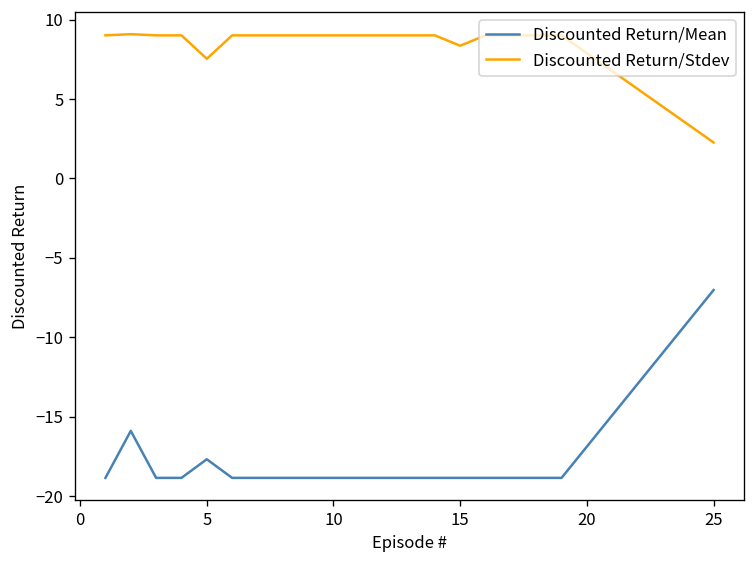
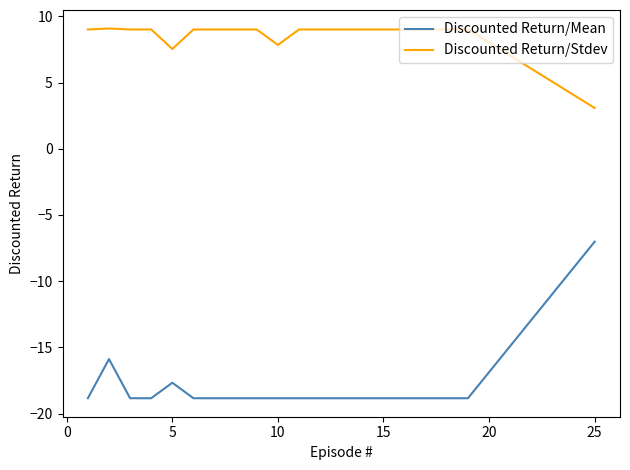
  {
    "Discounted Return/Mean": {
      "5": -17.7,
      "10": -18.8,
      "15": -18.8,
      "25": -7.0
    },
    "Discounted Return/Stdev": {
      "5": 7.5,
-     "10": 9.0,
-     "15": 8.4,
-     "25": 2.3
+     "10": 7.8,
+     "15": 9.0,
+     "25": 3.1
    }
  }
